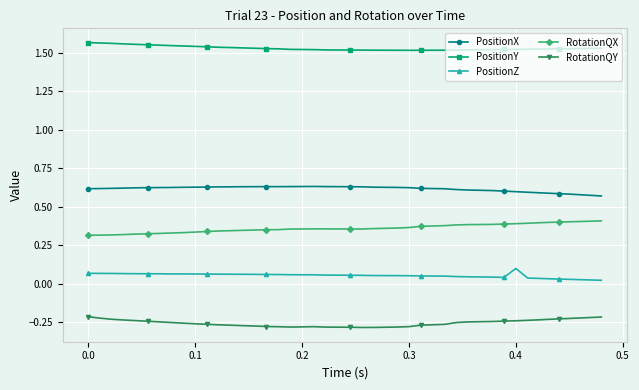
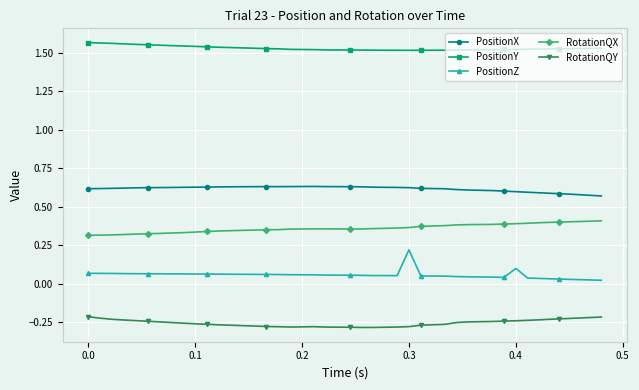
  {
    "PositionZ": {
      "0.0": 0.07,
      "0.1": 0.06,
-     "0.3": 0.05,
+     "0.3": 0.22,
      "0.4": 0.10
    }
  }
